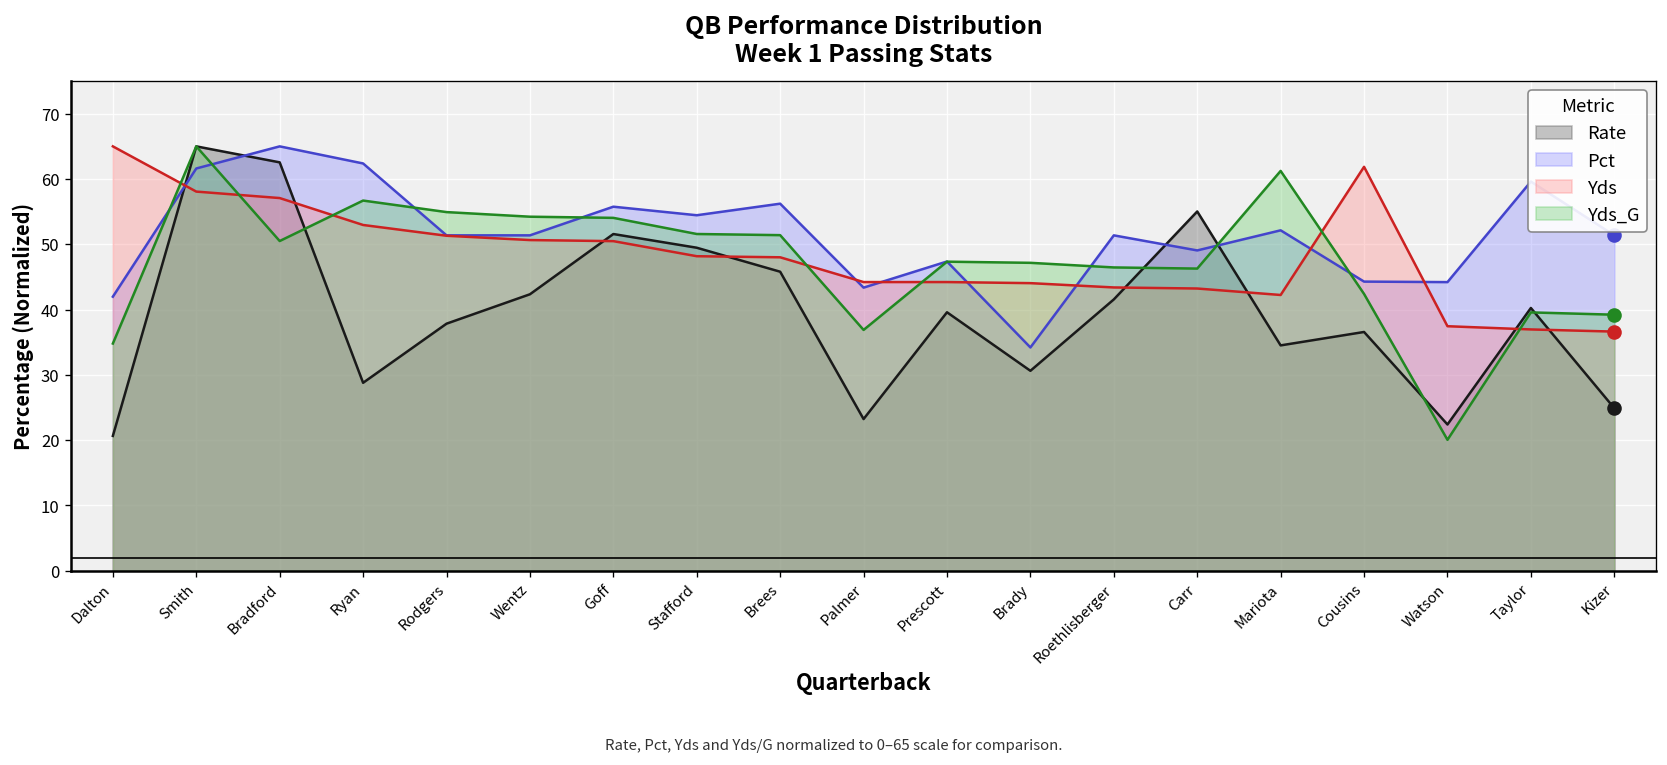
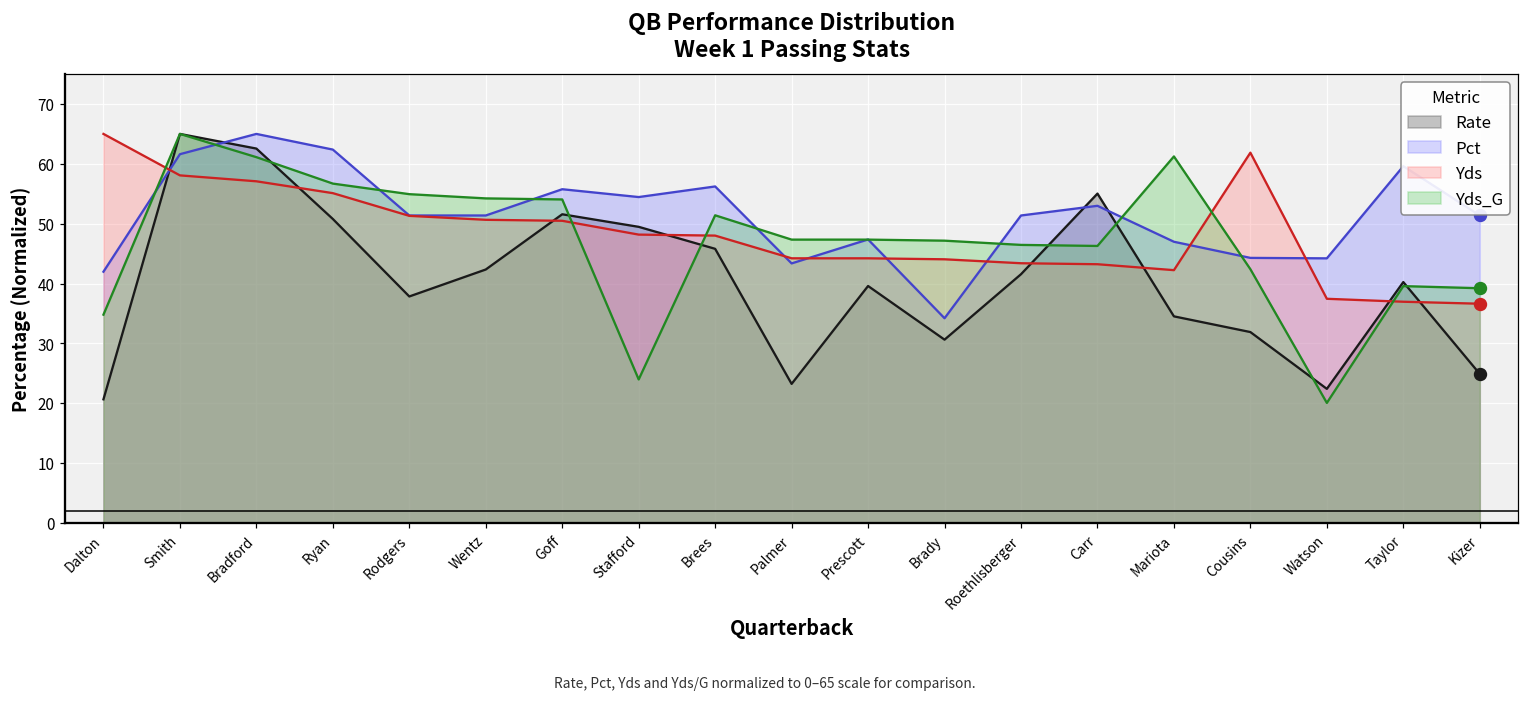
  {
    "Rate": {
      "Dalton": 21,
      "Bradford": 63,
-     "Ryan": 29,
+     "Ryan": 51,
      "Rodgers": 38,
      "Wentz": 42,
      "Goff": 52,
      "Stafford": 49,
      "Brees": 46,
      "Palmer": 23,
      "Prescott": 40,
      "Brady": 31,
      "Roethlisberger": 42,
      "Carr": 55,
      "Mariota": 35,
-     "Cousins": 37,
+     "Cousins": 32,
      "Watson": 22,
      "Taylor": 40
    },
    "Pct": {
      "Dalton": 42,
      "Smith": 62,
      "Bradford": 65,
      "Ryan": 62,
      "Wentz": 51,
      "Goff": 56,
      "Stafford": 54,
      "Brees": 56,
      "Palmer": 43,
      "Brady": 34,
      "Roethlisberger": 51,
-     "Carr": 49,
-     "Mariota": 52,
+     "Carr": 53,
+     "Mariota": 47,
      "Cousins": 44,
      "Watson": 44
    },
    "Yds": {
      "Dalton": 65,
      "Smith": 58,
      "Bradford": 57,
-     "Ryan": 53,
+     "Ryan": 55,
      "Wentz": 51,
      "Goff": 50,
      "Stafford": 48,
      "Brees": 48,
      "Palmer": 44,
      "Prescott": 44,
      "Brady": 44,
      "Roethlisberger": 43,
      "Carr": 43,
      "Mariota": 42,
      "Cousins": 62,
      "Watson": 37,
      "Taylor": 37
    },
    "Yds_G": {
      "Dalton": 35,
-     "Bradford": 50,
+     "Bradford": 61,
      "Ryan": 57,
      "Rodgers": 55,
      "Wentz": 54,
      "Goff": 54,
-     "Stafford": 52,
+     "Stafford": 24,
      "Brees": 51,
-     "Palmer": 37,
+     "Palmer": 47,
      "Brady": 47,
      "Roethlisberger": 46,
      "Carr": 46,
      "Mariota": 61,
      "Cousins": 42,
      "Watson": 20,
      "Taylor": 40
    }
  }
